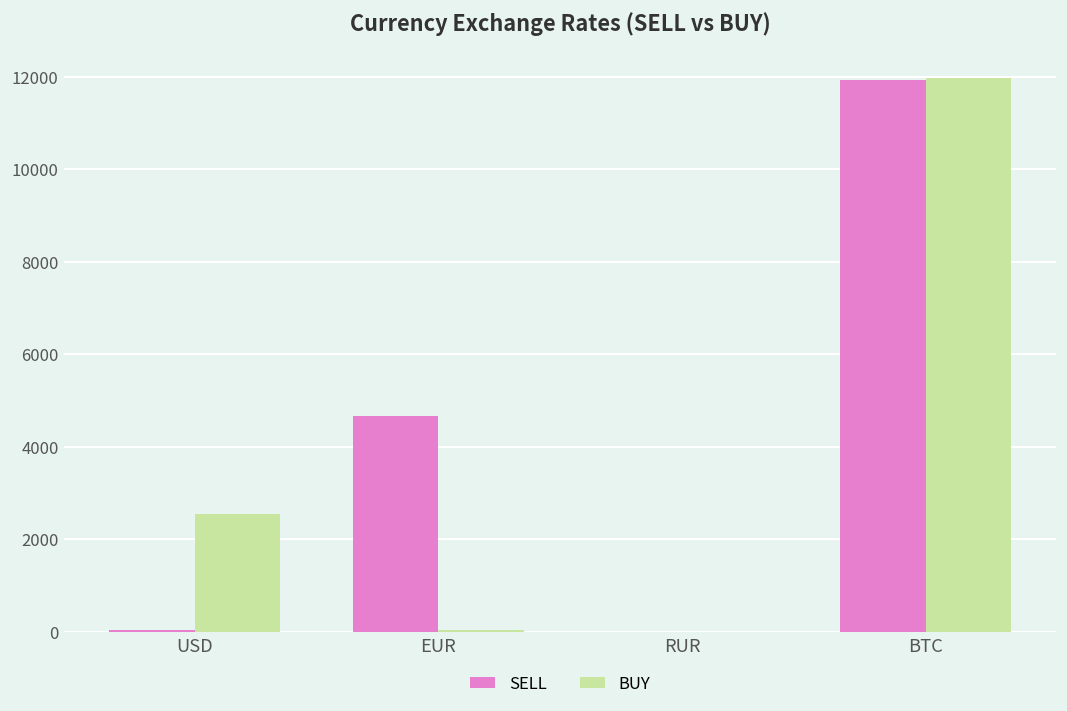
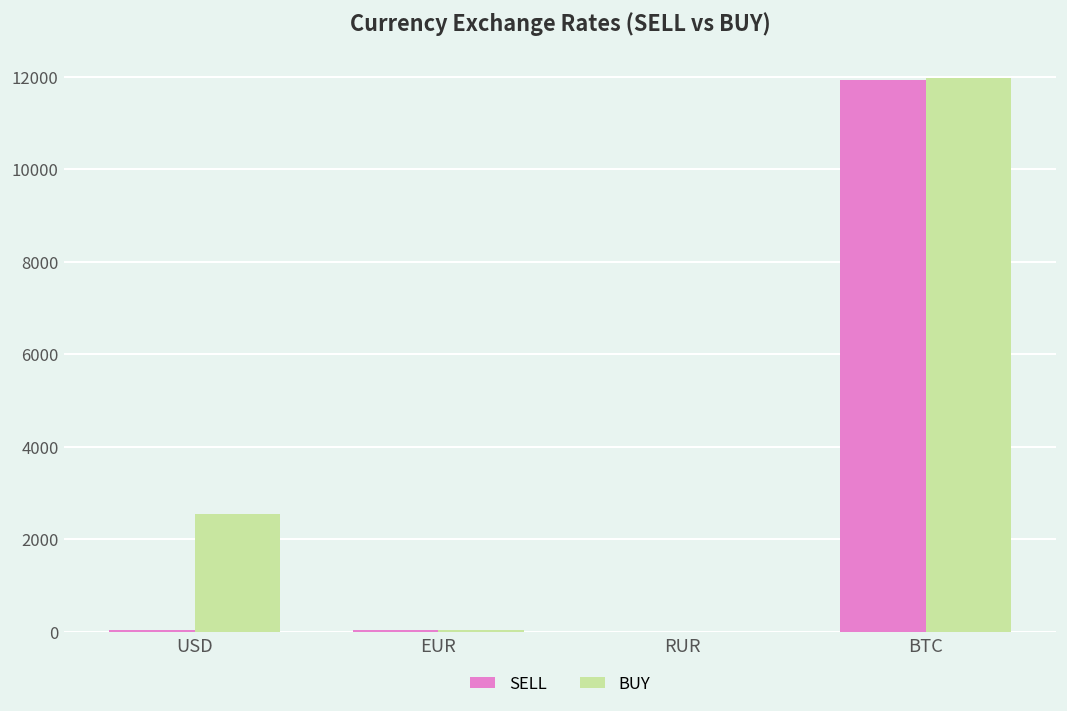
  {
    "SELL": {
-     "EUR": 4700,
+     "EUR": 0,
      "BTC": 11900
    },
    "BUY": {
      "USD": 2500,
      "BTC": 12000
    }
  }
